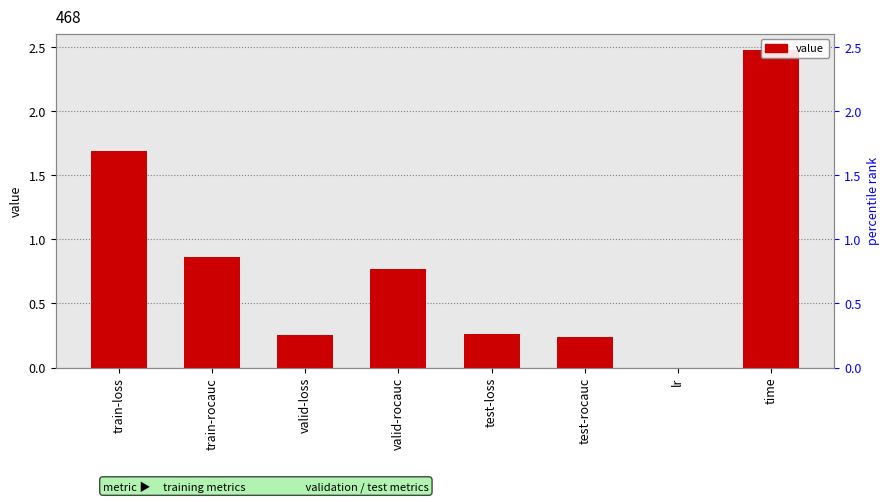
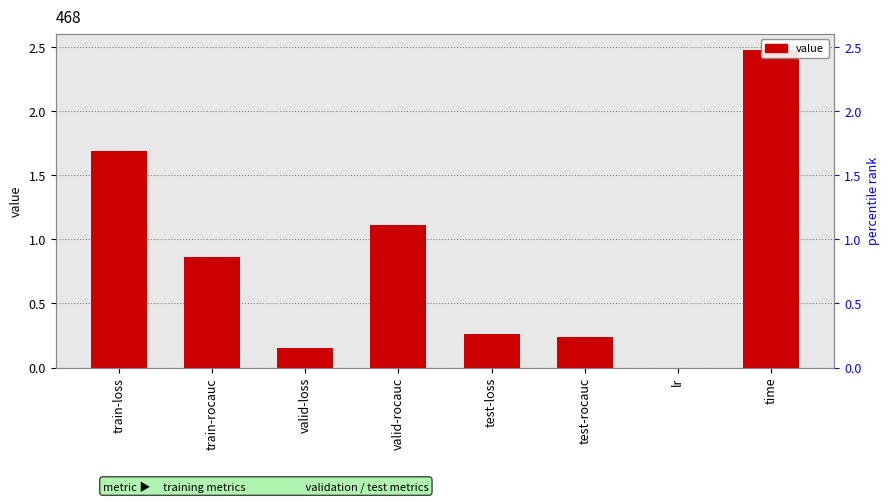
  {
    "train-loss": 1.69,
    "train-rocauc": 0.86,
-   "valid-loss": 0.26,
-   "valid-rocauc": 0.77,
+   "valid-loss": 0.15,
+   "valid-rocauc": 1.11,
    "test-loss": 0.26,
    "test-rocauc": 0.24
  }
